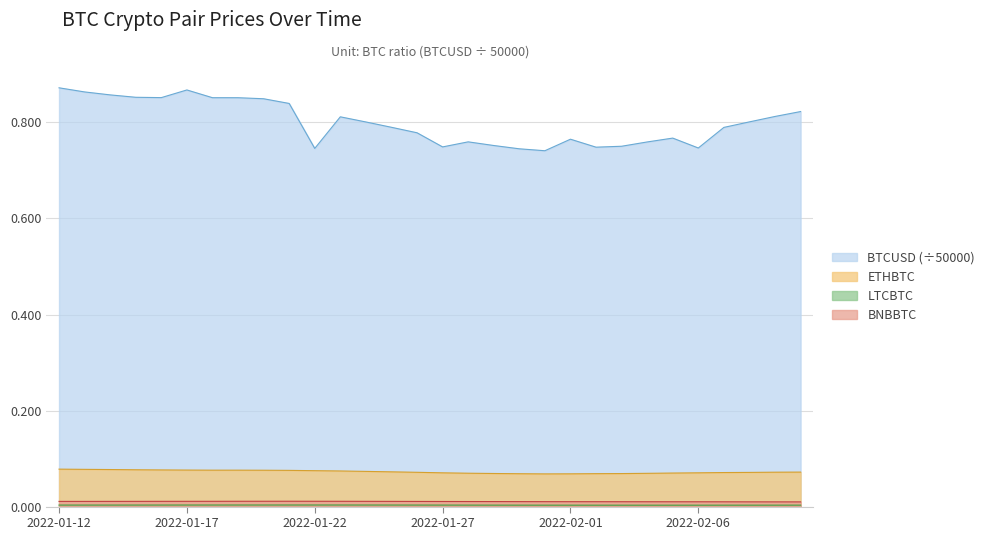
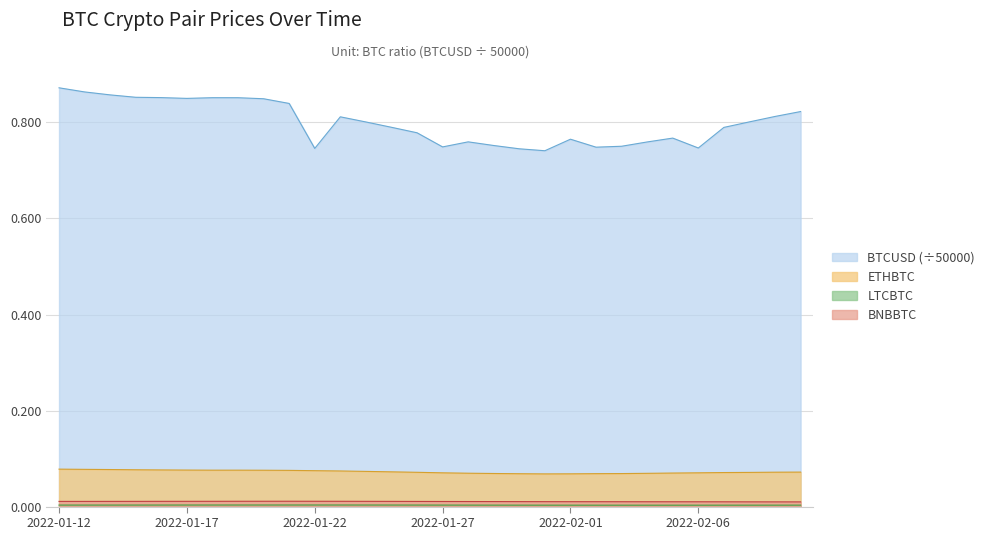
  {
    "BTCUSD (÷50000)": {
      "2022-01-12": 0.87,
-     "2022-01-17": 0.87,
+     "2022-01-17": 0.85,
      "2022-01-22": 0.75,
      "2022-01-27": 0.75,
      "2022-02-01": 0.77,
      "2022-02-06": 0.75
    },
    "LTCBTC": {
      "2022-01-12": 0.00,
      "2022-01-17": 0.00,
      "2022-01-22": 0.00,
      "2022-01-27": 0.00,
      "2022-02-01": 0.00,
      "2022-02-06": 0.00
    }
  }
